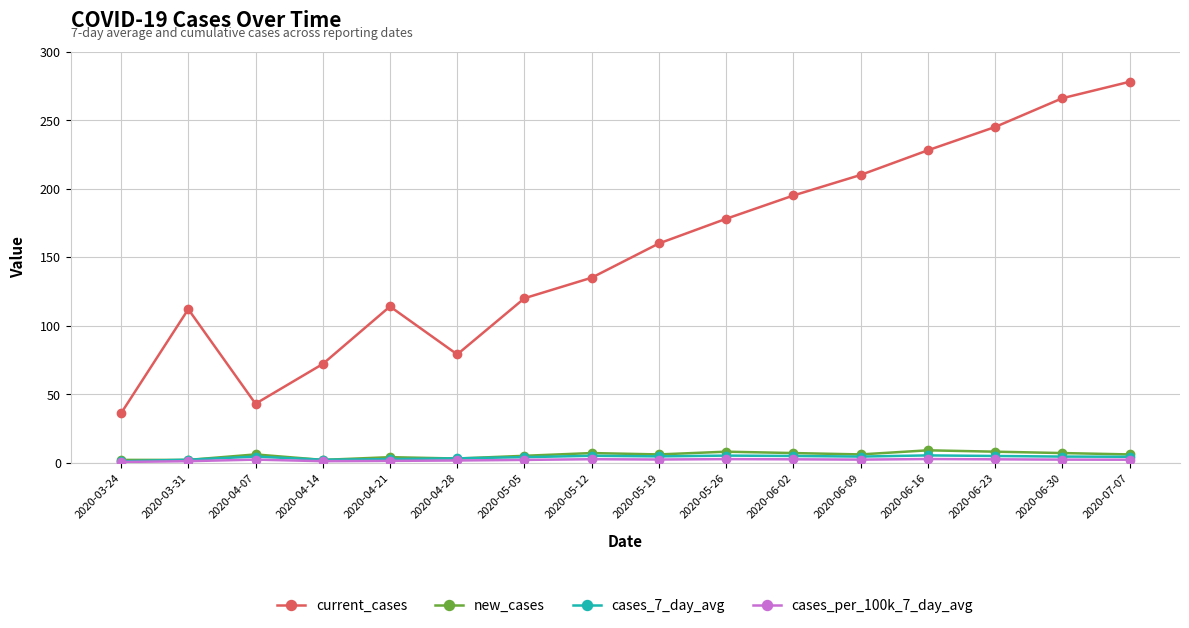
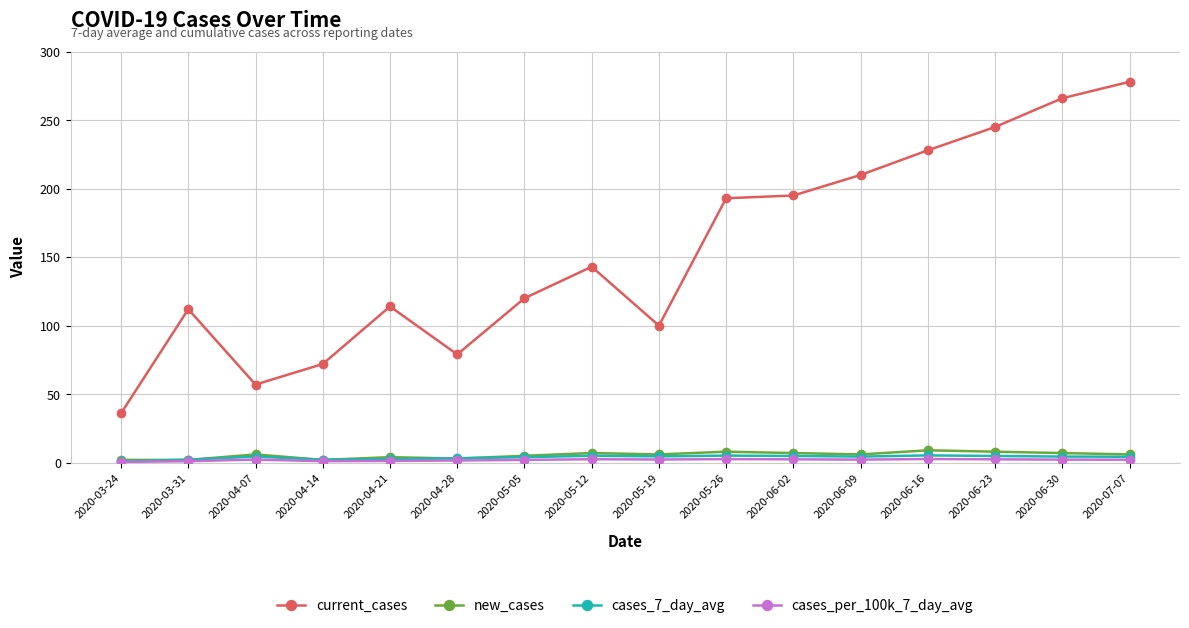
  {
    "current_cases": {
      "2020-03-24": 36,
      "2020-03-31": 112,
-     "2020-04-07": 43,
+     "2020-04-07": 57,
      "2020-04-14": 72,
      "2020-04-21": 114,
      "2020-04-28": 79,
      "2020-05-05": 120,
-     "2020-05-12": 135,
-     "2020-05-19": 160,
-     "2020-05-26": 178,
+     "2020-05-12": 143,
+     "2020-05-19": 100,
+     "2020-05-26": 193,
      "2020-06-02": 195,
      "2020-06-09": 210,
      "2020-06-16": 228,
      "2020-06-23": 245,
      "2020-06-30": 266,
      "2020-07-07": 278
    },
    "new_cases": {
      "2020-05-12": 7,
      "2020-05-26": 8,
      "2020-06-02": 7,
      "2020-06-16": 9,
      "2020-06-23": 8,
      "2020-06-30": 7
    },
    "cases_7_day_avg": {
      "2020-05-12": 5,
      "2020-05-26": 5,
      "2020-06-02": 5,
      "2020-06-16": 5,
      "2020-06-23": 5,
      "2020-06-30": 4
    },
    "cases_per_100k_7_day_avg": {
      "2020-04-07": 2,
      "2020-05-05": 2,
      "2020-05-12": 3,
      "2020-05-19": 2,
      "2020-05-26": 3,
      "2020-06-02": 2,
      "2020-06-09": 2,
      "2020-06-16": 3,
      "2020-06-23": 2,
      "2020-06-30": 2,
      "2020-07-07": 2
    }
  }
